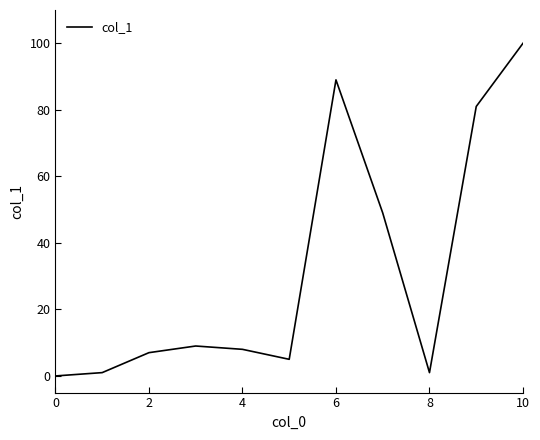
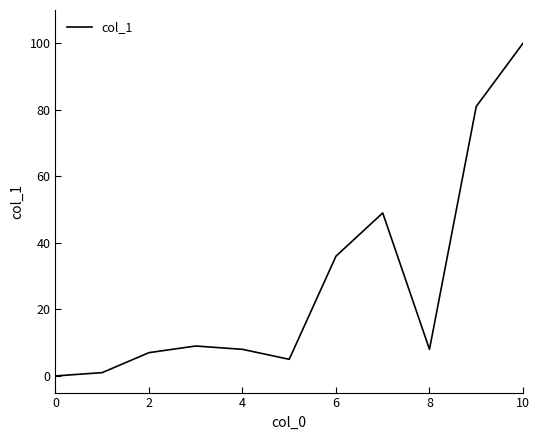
  {
    "0": 0,
    "2": 7,
    "4": 8,
-   "6": 89,
-   "8": 1,
+   "6": 36,
+   "8": 8,
    "10": 100
  }
